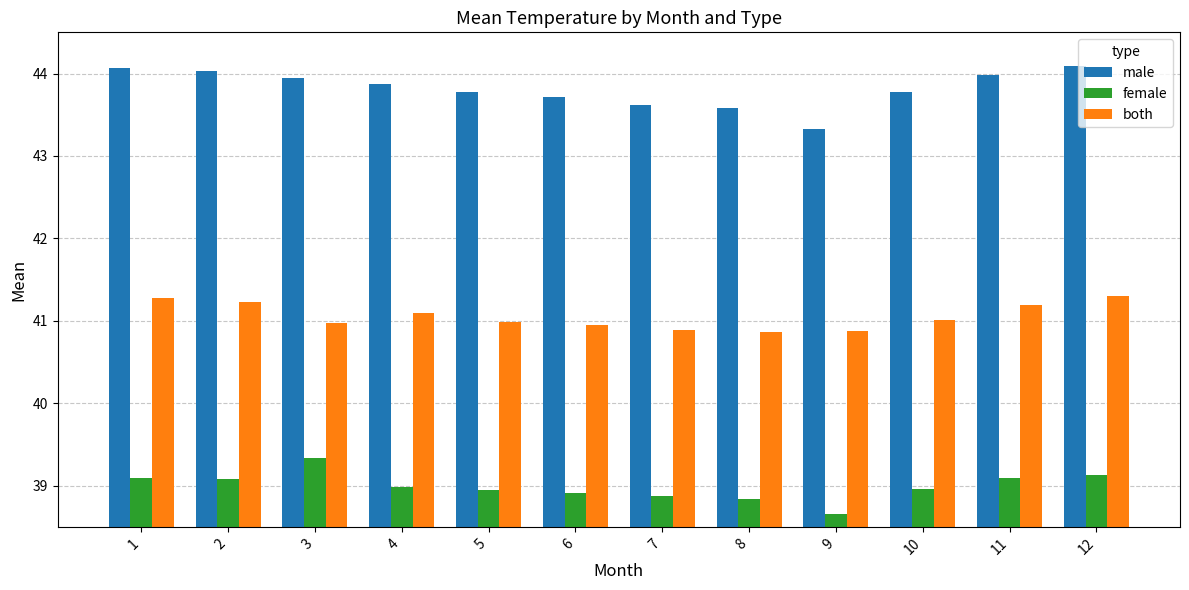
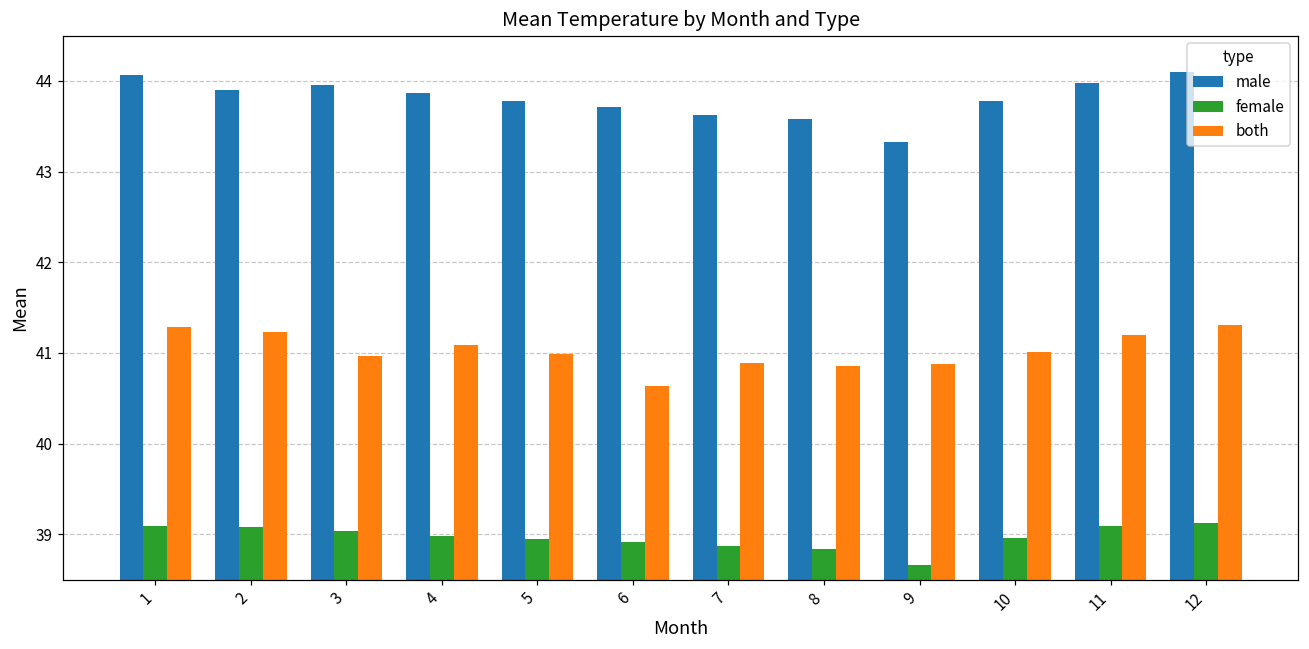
  {
    "male": {
      "1": 44.1,
-     "2": 44.0,
+     "2": 43.9,
      "3": 43.9,
      "4": 43.9,
      "5": 43.8,
      "6": 43.7,
      "7": 43.6,
      "8": 43.6,
      "9": 43.3,
      "10": 43.8,
      "11": 44.0,
      "12": 44.1
    },
    "female": {
      "1": 39.1,
      "2": 39.1,
-     "3": 39.3,
+     "3": 39.0,
      "4": 39.0,
      "5": 39.0,
      "6": 38.9,
      "7": 38.9,
      "8": 38.8,
      "9": 38.7,
      "10": 39.0,
      "11": 39.1,
      "12": 39.1
    },
    "both": {
      "1": 41.3,
      "2": 41.2,
      "3": 41.0,
      "4": 41.1,
      "5": 41.0,
-     "6": 40.9,
+     "6": 40.6,
      "7": 40.9,
      "8": 40.9,
      "9": 40.9,
      "10": 41.0,
      "11": 41.2,
      "12": 41.3
    }
  }
